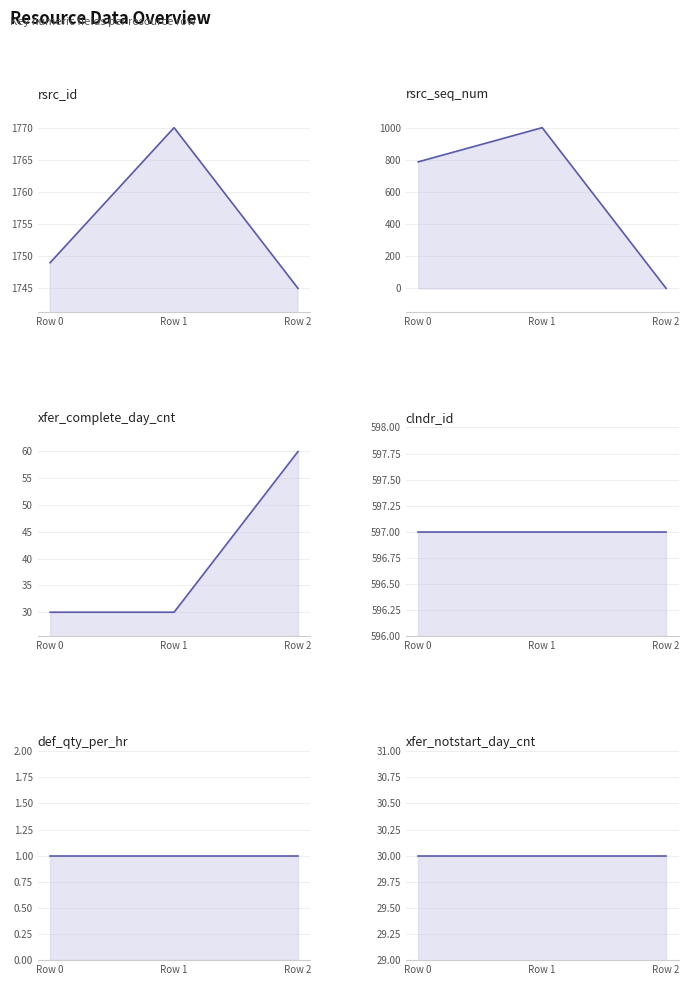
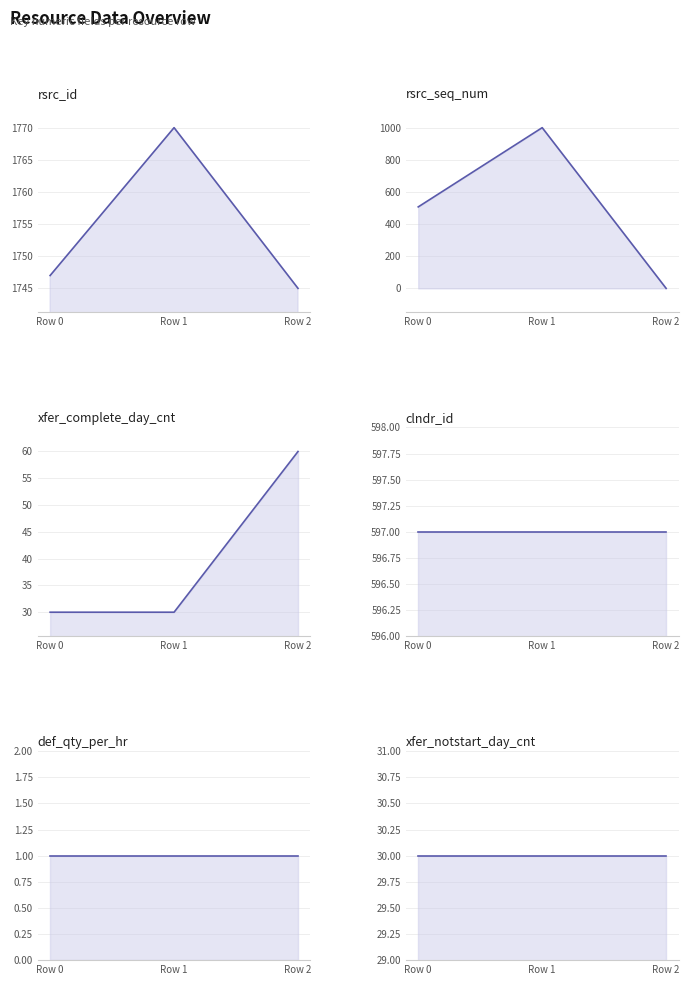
  {
    "rsrc_id": {
-     "Row 0": 1749,
+     "Row 0": 1747,
      "Row 1": 1770,
      "Row 2": 1745
    },
    "rsrc_seq_num": {
-     "Row 0": 790,
+     "Row 0": 510,
      "Row 1": 1000,
      "Row 2": 0
    },
    "xfer_complete_day_cnt": {
      "Row 0": 30,
      "Row 1": 30,
      "Row 2": 60
    },
    "clndr_id": {
      "Row 0": 597.00,
      "Row 1": 597.00,
      "Row 2": 597.00
    },
    "def_qty_per_hr": {
      "Row 0": 1.00,
      "Row 1": 1.00,
      "Row 2": 1.00
    },
    "xfer_notstart_day_cnt": {
      "Row 0": 30.00,
      "Row 1": 30.00,
      "Row 2": 30.00
    }
  }
